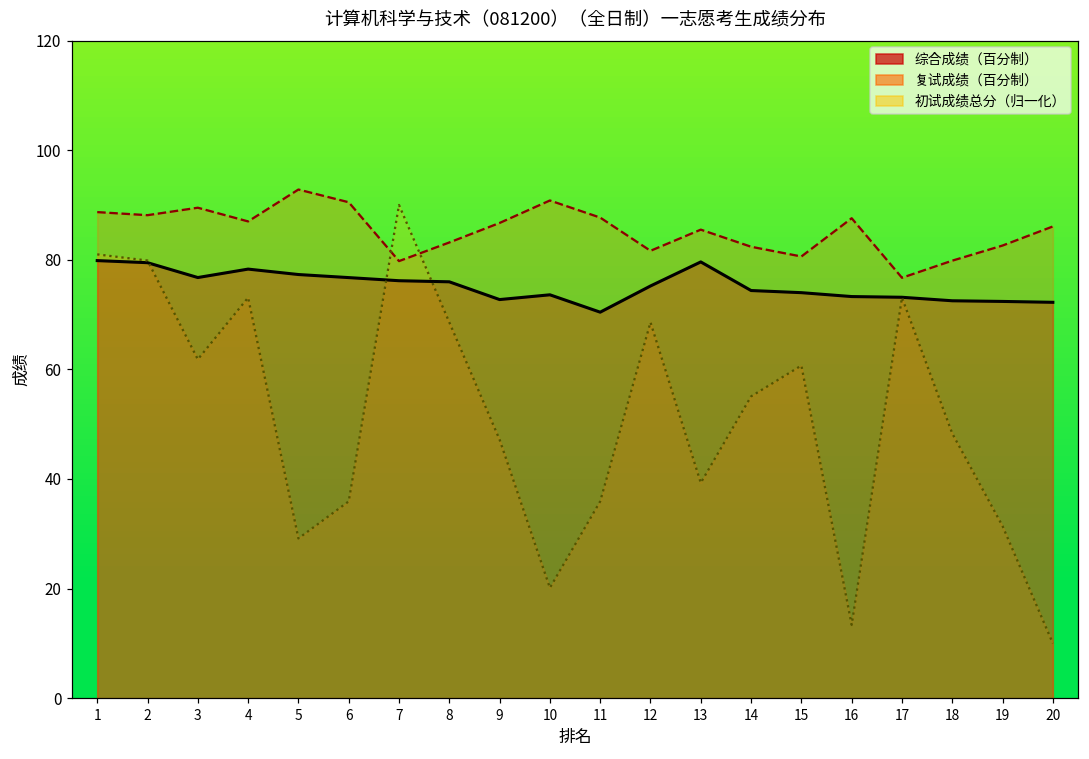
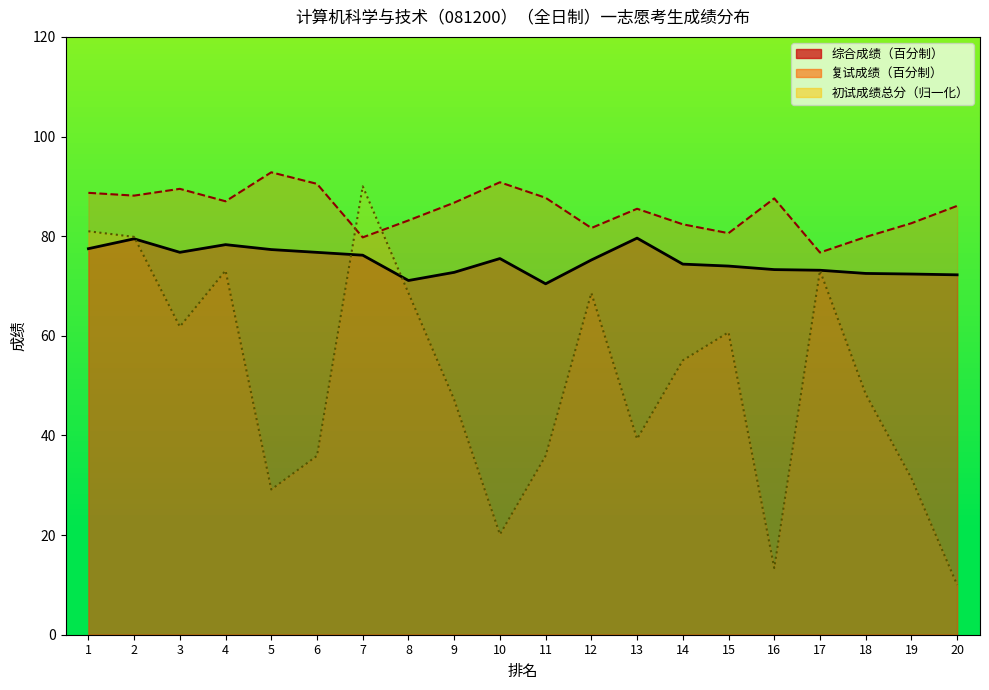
  {
    "综合成绩（百分制）": {
-     "1": 80,
+     "1": 77,
      "3": 77,
      "4": 78,
      "5": 77,
      "6": 77,
      "7": 76,
-     "8": 76,
+     "8": 71,
      "9": 73,
-     "10": 74,
+     "10": 76,
      "11": 70,
      "12": 75,
      "13": 80,
      "14": 74,
      "15": 74,
      "16": 73,
      "18": 73,
      "19": 72,
      "20": 72
    }
  }
